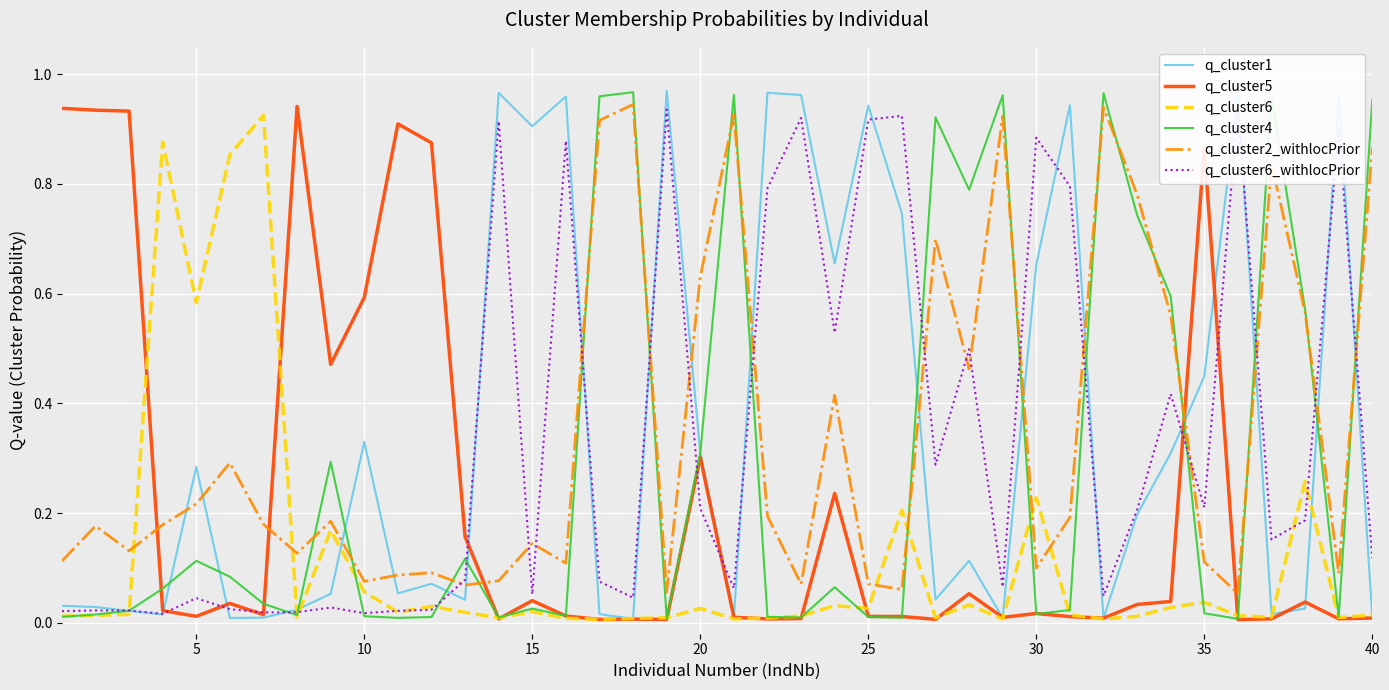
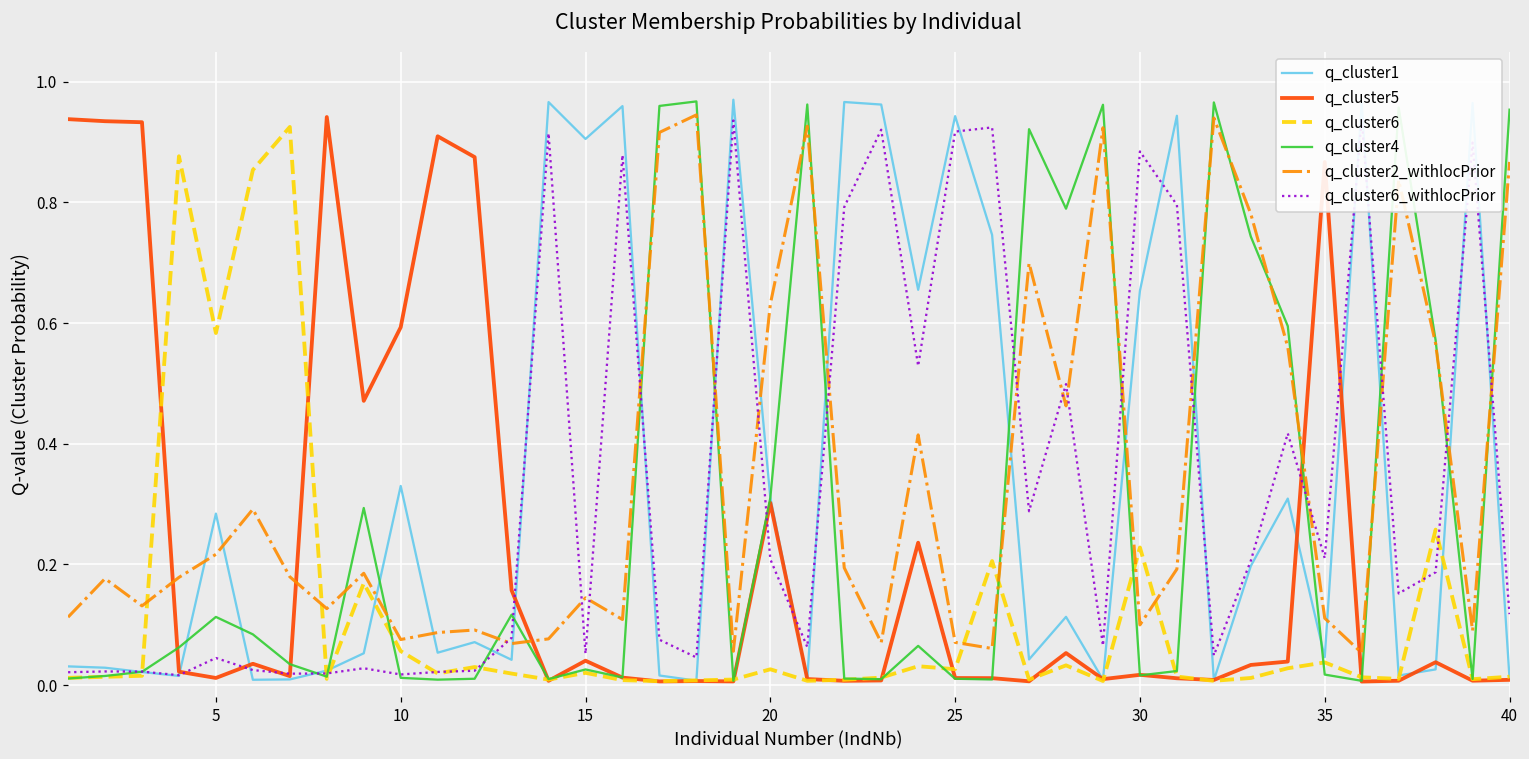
  {
    "q_cluster1": {
      "5": 0.28,
      "10": 0.33,
      "15": 0.91,
      "25": 0.94,
      "30": 0.65,
-     "35": 0.45
+     "35": 0.05
    },
    "q_cluster5": {
      "5": 0.01,
      "10": 0.59,
      "15": 0.04,
      "20": 0.30
    },
    "q_cluster6": {
      "5": 0.58,
      "10": 0.06,
      "15": 0.02,
      "20": 0.03,
      "25": 0.03,
      "30": 0.23,
      "35": 0.04
    },
    "q_cluster4": {
      "5": 0.11,
      "10": 0.01,
      "15": 0.03,
      "35": 0.02,
      "40": 0.95
    },
    "q_cluster2_withlocPrior": {
      "5": 0.22,
      "10": 0.08,
      "15": 0.14,
      "20": 0.63,
      "25": 0.07,
      "30": 0.10,
      "35": 0.11,
      "40": 0.87
    },
    "q_cluster6_withlocPrior": {
      "5": 0.04,
      "10": 0.02,
      "15": 0.05,
      "20": 0.21,
      "25": 0.92,
      "30": 0.88,
      "35": 0.21,
      "40": 0.12
    }
  }
